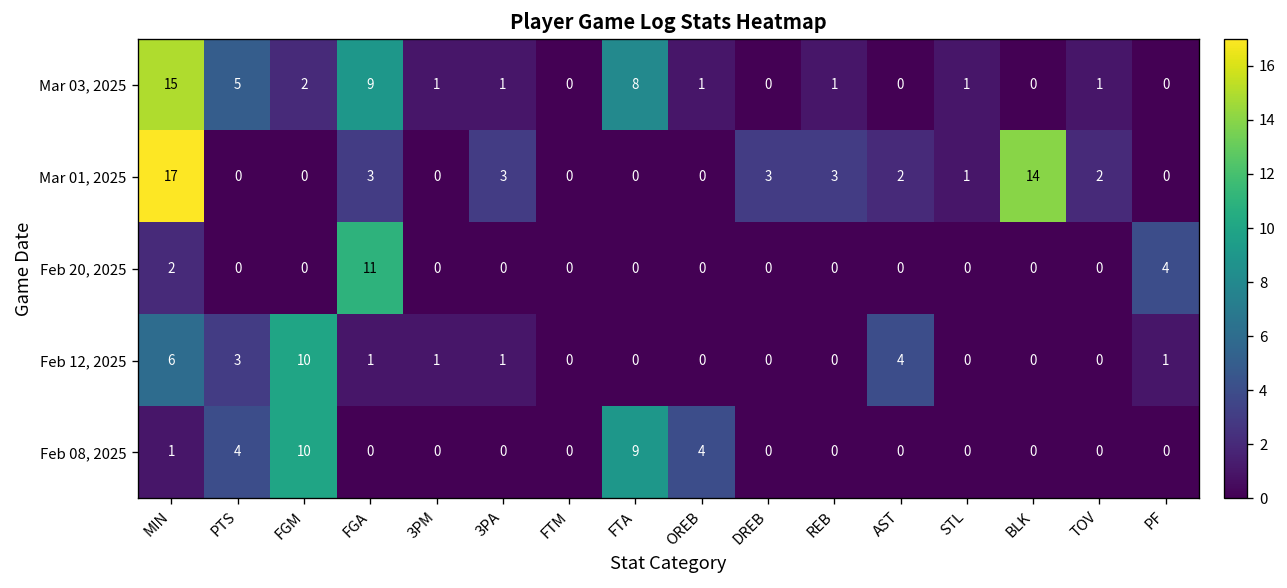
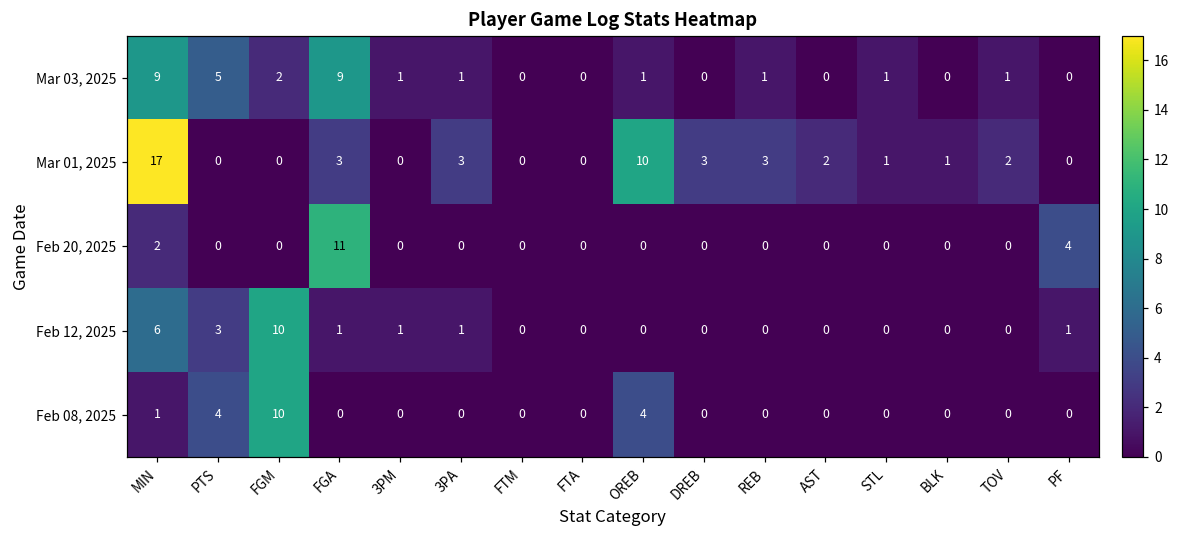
  {
    "Mar 03, 2025": {
-     "MIN": 15,
+     "MIN": 9,
      "PTS": 5,
      "FGM": 2,
      "FGA": 9,
      "3PM": 1,
      "3PA": 1,
      "FTM": 0,
-     "FTA": 8,
+     "FTA": 0,
      "OREB": 1,
      "DREB": 0,
      "REB": 1,
      "AST": 0,
      "STL": 1,
      "BLK": 0,
      "TOV": 1,
      "PF": 0
    },
    "Mar 01, 2025": {
      "MIN": 17,
      "PTS": 0,
      "FGM": 0,
      "FGA": 3,
      "3PM": 0,
      "3PA": 3,
      "FTM": 0,
      "FTA": 0,
-     "OREB": 0,
+     "OREB": 10,
      "DREB": 3,
      "REB": 3,
      "AST": 2,
      "STL": 1,
-     "BLK": 14,
+     "BLK": 1,
      "TOV": 2,
      "PF": 0
    },
    "Feb 20, 2025": {
      "MIN": 2,
      "PTS": 0,
      "FGM": 0,
      "FGA": 11,
      "3PM": 0,
      "3PA": 0,
      "FTM": 0,
      "FTA": 0,
      "OREB": 0,
      "DREB": 0,
      "REB": 0,
      "AST": 0,
      "STL": 0,
      "BLK": 0,
      "TOV": 0,
      "PF": 4
    },
    "Feb 12, 2025": {
      "MIN": 6,
      "PTS": 3,
      "FGM": 10,
      "FGA": 1,
      "3PM": 1,
      "3PA": 1,
      "FTM": 0,
      "FTA": 0,
      "OREB": 0,
      "DREB": 0,
      "REB": 0,
-     "AST": 4,
+     "AST": 0,
      "STL": 0,
      "BLK": 0,
      "TOV": 0,
      "PF": 1
    },
    "Feb 08, 2025": {
      "MIN": 1,
      "PTS": 4,
      "FGM": 10,
      "FGA": 0,
      "3PM": 0,
      "3PA": 0,
      "FTM": 0,
-     "FTA": 9,
+     "FTA": 0,
      "OREB": 4,
      "DREB": 0,
      "REB": 0,
      "AST": 0,
      "STL": 0,
      "BLK": 0,
      "TOV": 0,
      "PF": 0
    }
  }
